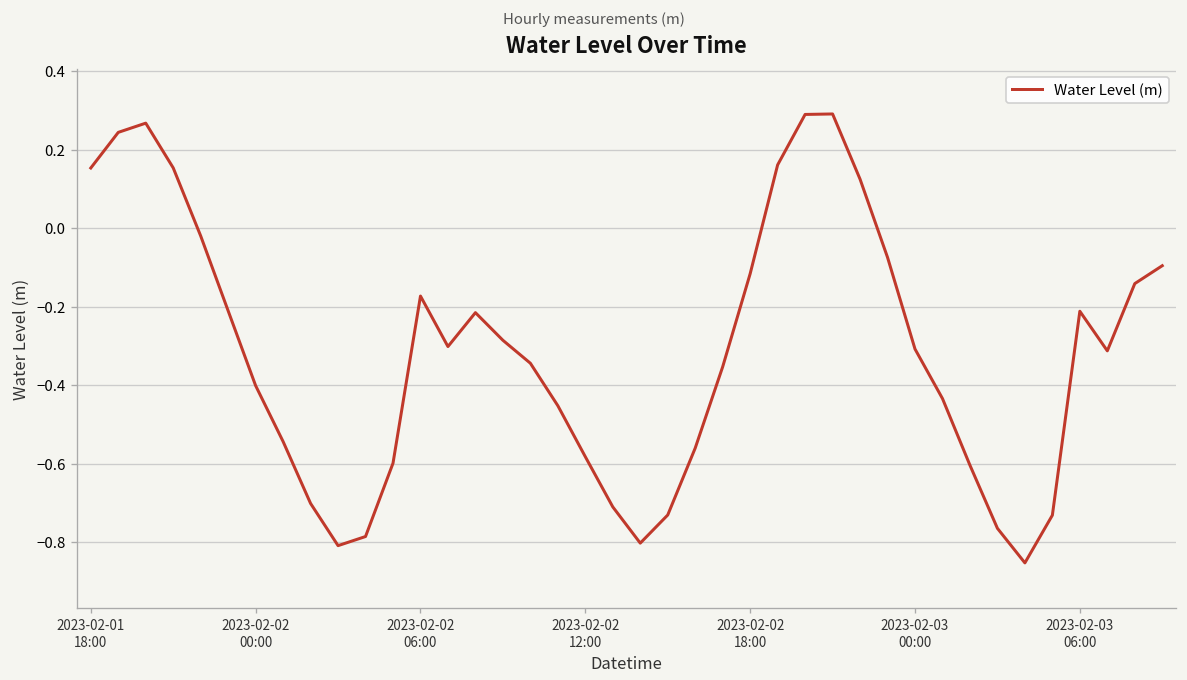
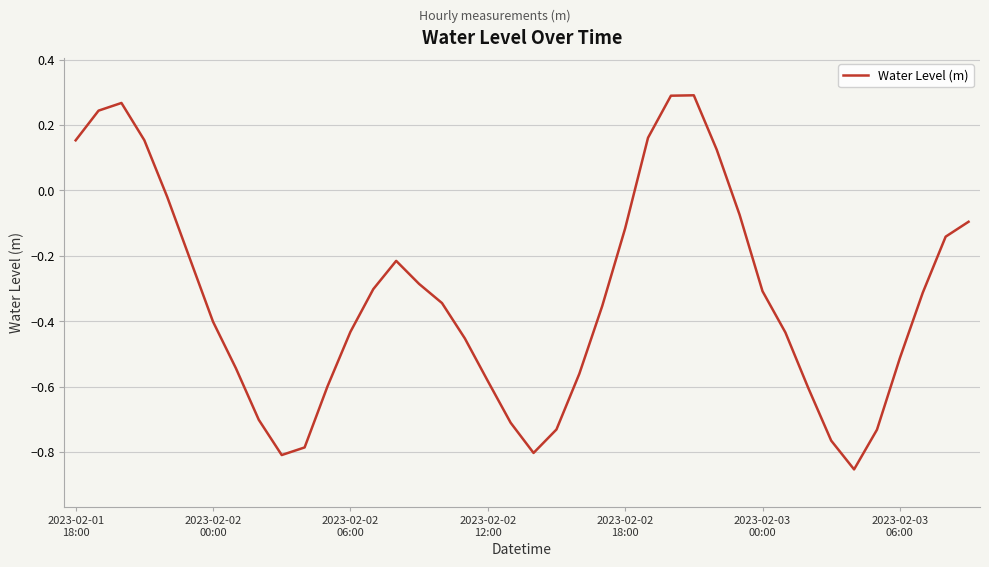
  {
    "2023-02-01 18:00": 0.15,
    "2023-02-02 00:00": -0.40,
-   "2023-02-02 06:00": -0.17,
+   "2023-02-02 06:00": -0.43,
    "2023-02-02 12:00": -0.58,
    "2023-02-02 18:00": -0.12,
    "2023-02-03 00:00": -0.31,
-   "2023-02-03 06:00": -0.21
+   "2023-02-03 06:00": -0.51
  }
